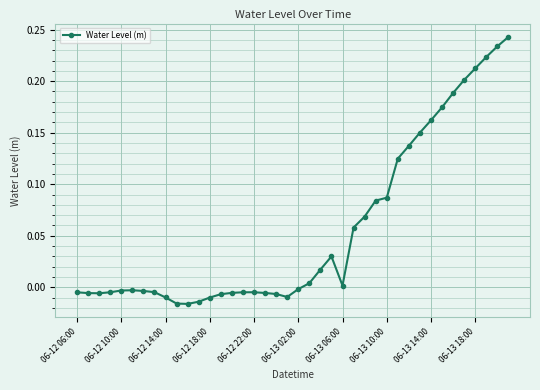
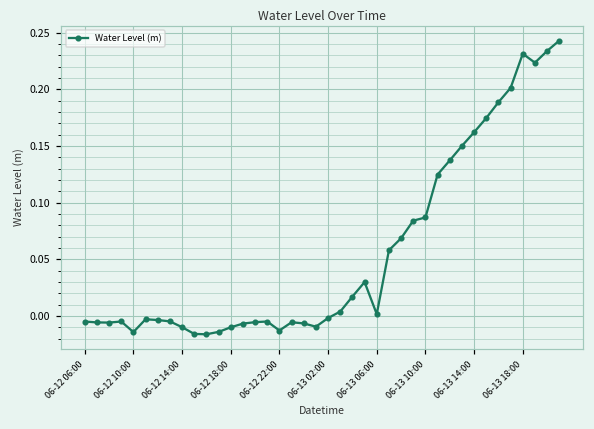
  {
    "06-12 06:00": -0.005,
-   "06-12 10:00": -0.003,
+   "06-12 10:00": -0.014,
    "06-12 14:00": -0.010,
    "06-12 18:00": -0.010,
-   "06-12 22:00": -0.005,
+   "06-12 22:00": -0.013,
    "06-13 02:00": -0.002,
    "06-13 06:00": 0.002,
    "06-13 10:00": 0.087,
    "06-13 14:00": 0.162,
-   "06-13 18:00": 0.212
+   "06-13 18:00": 0.231
  }
